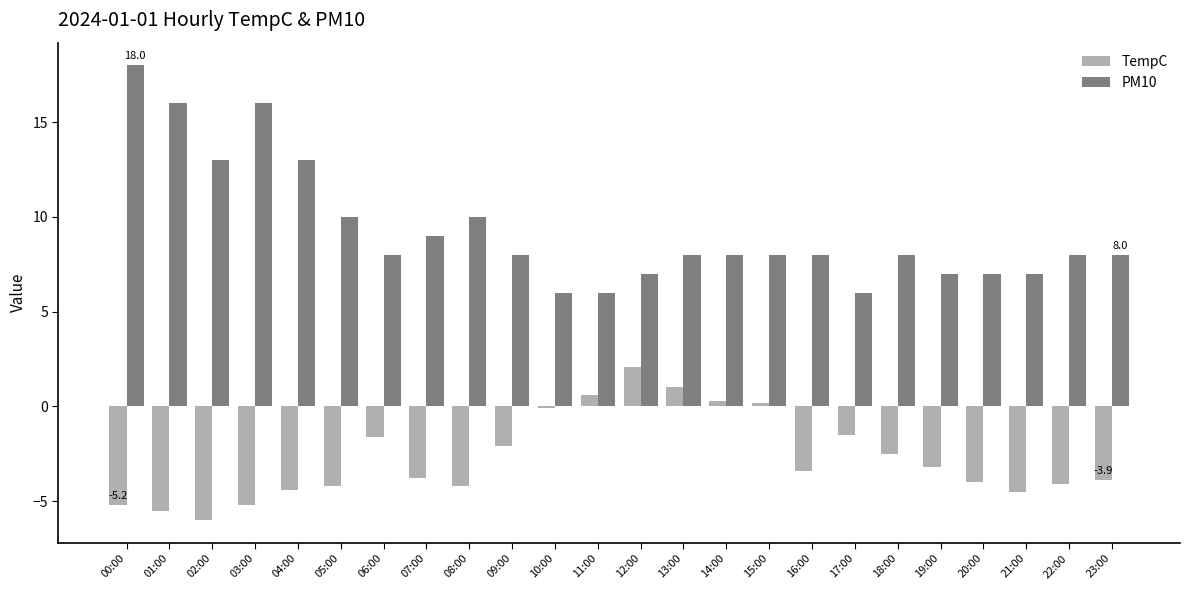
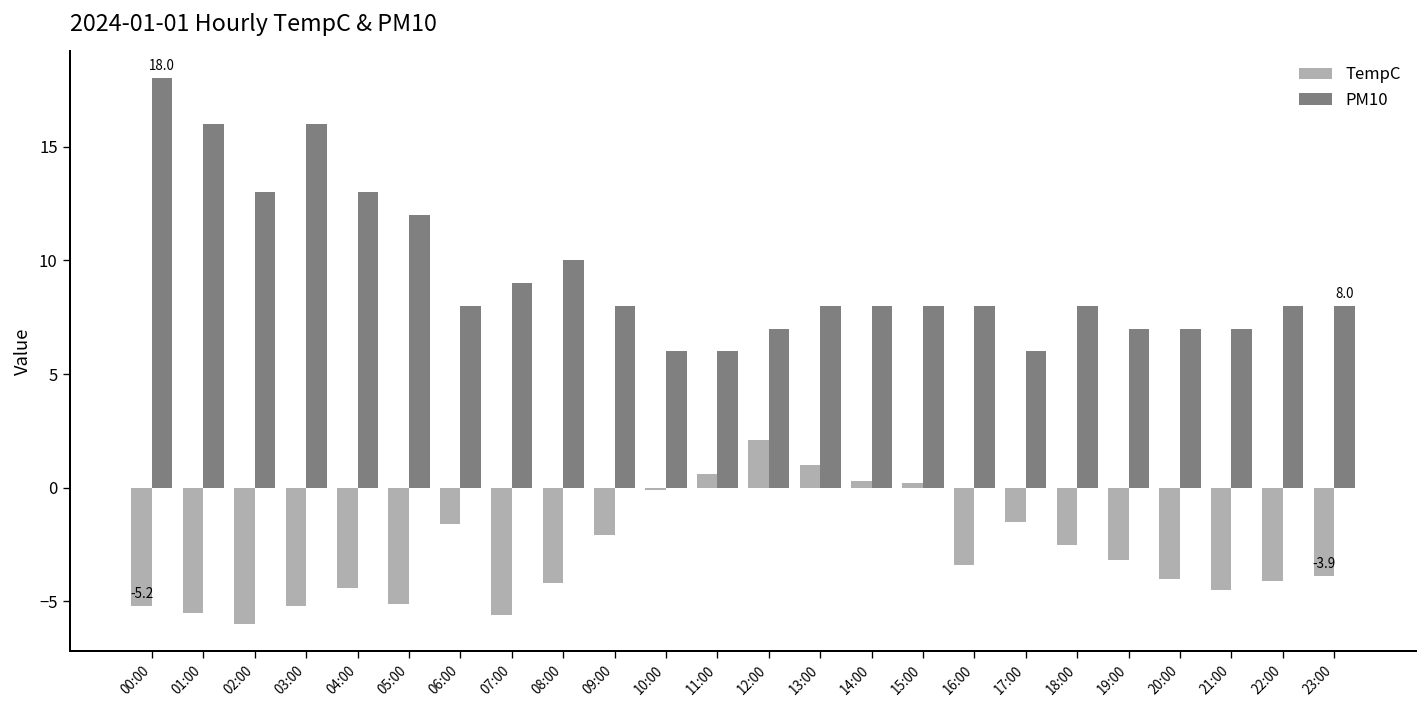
  {
    "TempC": {
      "01:00": -5.5,
      "02:00": -6.0,
      "03:00": -5.2,
      "04:00": -4.4,
-     "05:00": -4.2,
+     "05:00": -5.1,
      "06:00": -1.6,
-     "07:00": -3.8,
+     "07:00": -5.6,
      "08:00": -4.2,
      "09:00": -2.1,
      "11:00": 0.6,
      "12:00": 2.1,
      "13:00": 1.0,
      "14:00": 0.3,
      "15:00": 0.2,
      "16:00": -3.4,
      "17:00": -1.5,
      "18:00": -2.5,
      "19:00": -3.2,
      "20:00": -4.0,
      "21:00": -4.5,
      "22:00": -4.1
    },
    "PM10": {
      "01:00": 16,
      "02:00": 13,
      "03:00": 16,
      "04:00": 13,
-     "05:00": 10,
+     "05:00": 12,
      "06:00": 8,
      "07:00": 9,
      "08:00": 10,
      "09:00": 8,
      "10:00": 6,
      "11:00": 6,
      "12:00": 7,
      "13:00": 8,
      "14:00": 8,
      "15:00": 8,
      "16:00": 8,
      "17:00": 6,
      "18:00": 8,
      "19:00": 7,
      "20:00": 7,
      "21:00": 7,
      "22:00": 8
    }
  }
